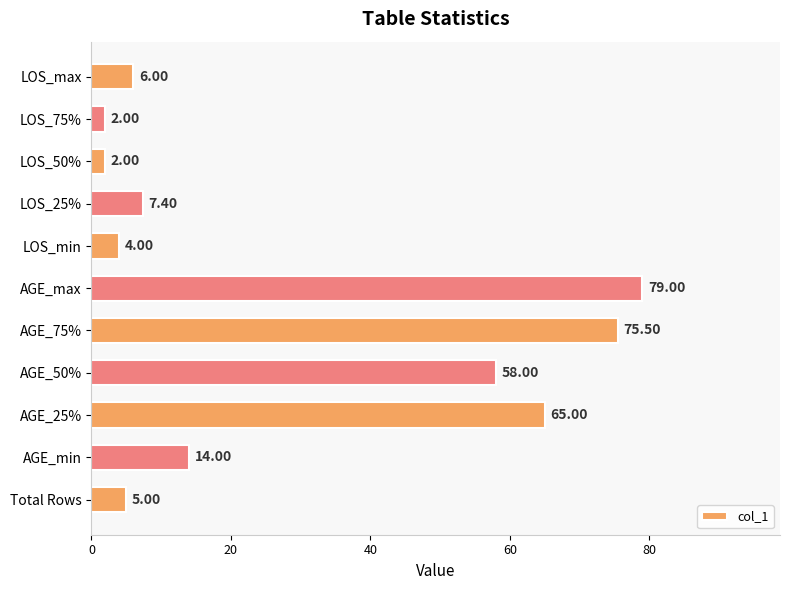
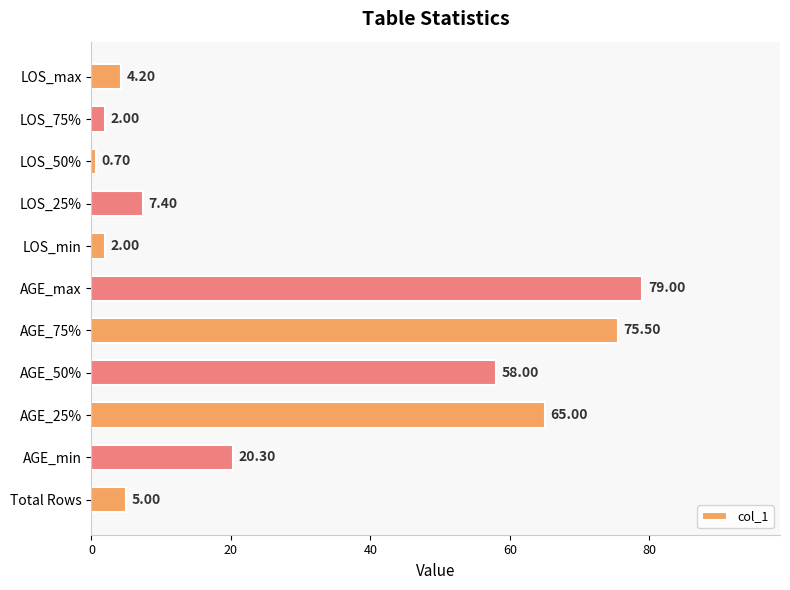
  {
-   "LOS_max": 6.00,
+   "LOS_max": 4.20,
    "LOS_75%": 2.00,
-   "LOS_50%": 2.00,
+   "LOS_50%": 0.70,
    "LOS_25%": 7.40,
-   "LOS_min": 4.00,
+   "LOS_min": 2.00,
    "AGE_max": 79.00,
    "AGE_75%": 75.50,
    "AGE_50%": 58.00,
    "AGE_25%": 65.00,
-   "AGE_min": 14.00,
+   "AGE_min": 20.30,
    "Total Rows": 5.00
  }
